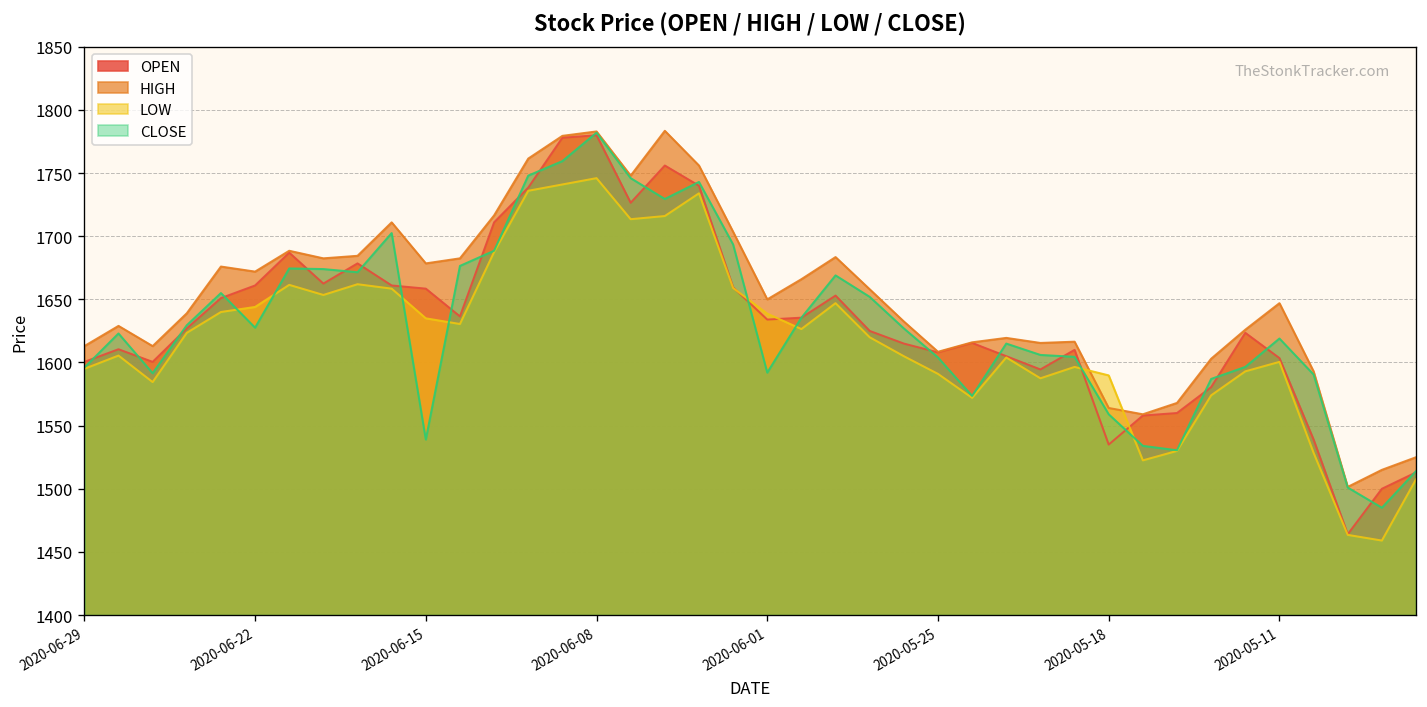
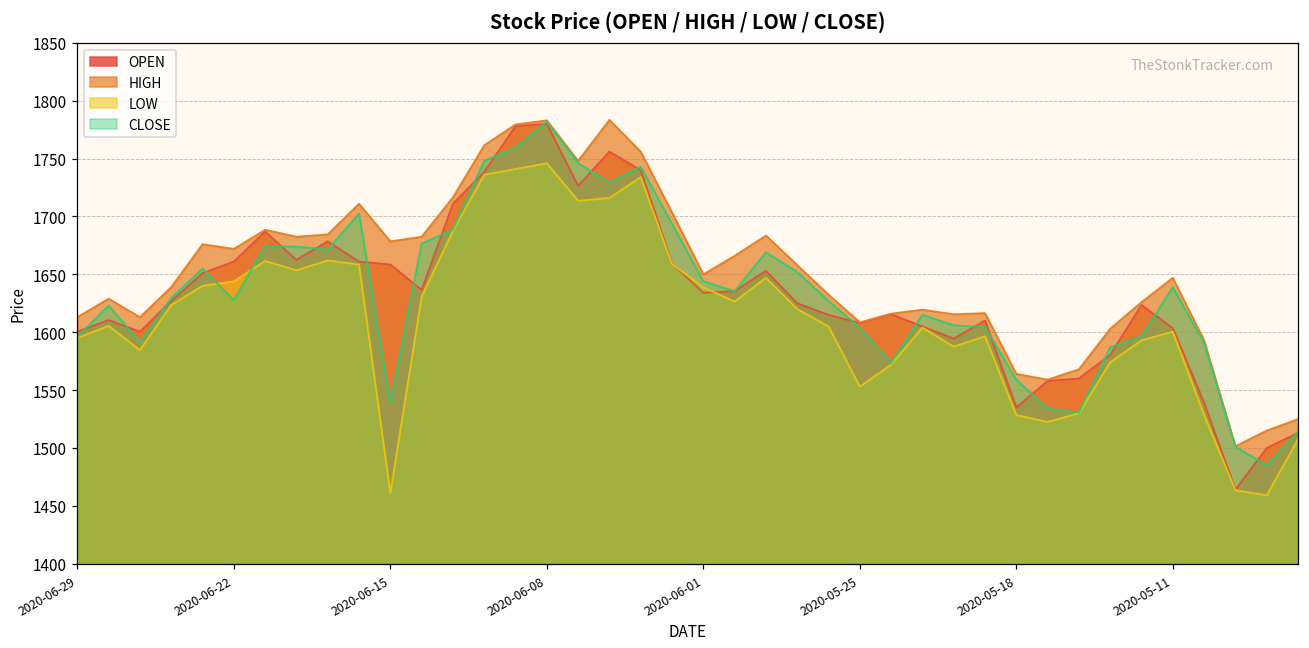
  {
    "LOW": {
      "2020-06-22": 1644,
-     "2020-06-15": 1635,
+     "2020-06-15": 1461,
      "2020-06-08": 1746,
      "2020-06-01": 1639,
-     "2020-05-25": 1591,
-     "2020-05-18": 1590,
+     "2020-05-25": 1553,
+     "2020-05-18": 1529,
      "2020-05-11": 1601
    },
    "CLOSE": {
      "2020-06-22": 1628,
      "2020-06-15": 1539,
-     "2020-06-01": 1592,
+     "2020-06-01": 1644,
      "2020-05-25": 1604,
      "2020-05-18": 1559,
-     "2020-05-11": 1619
+     "2020-05-11": 1639
    }
  }
